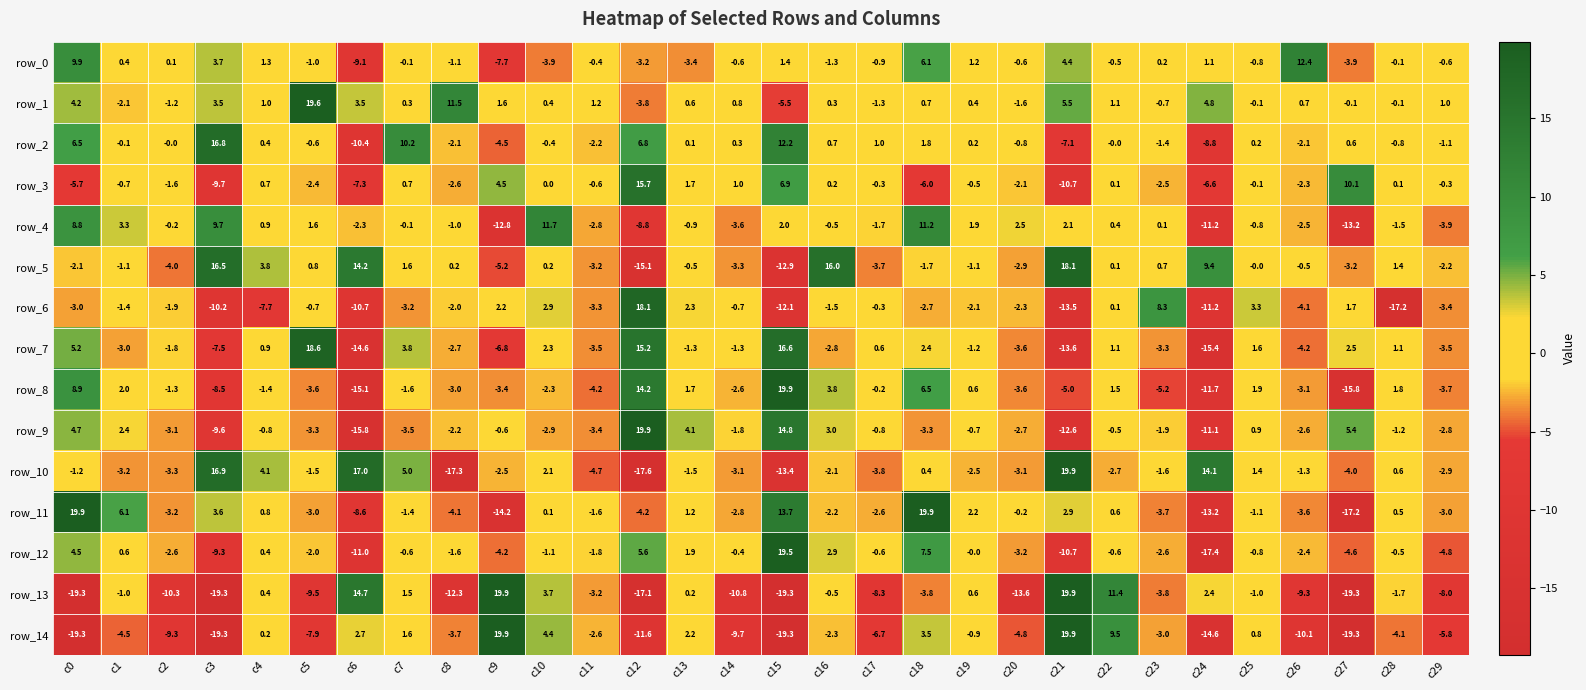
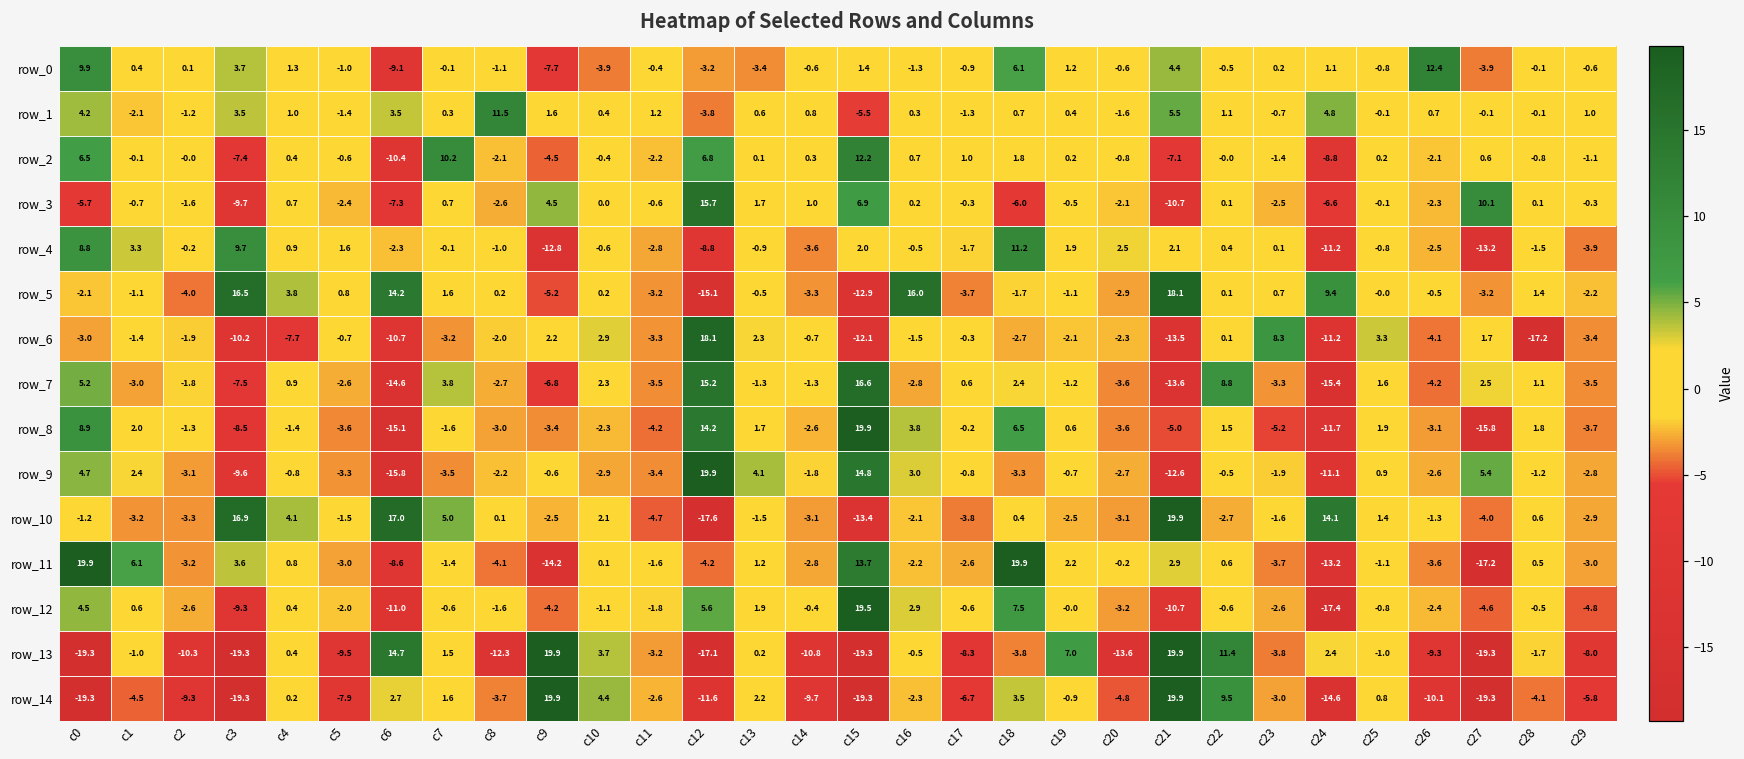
  {
    "row_1": {
      "c0": 4.2,
      "c1": -2.1,
      "c2": -1.2,
      "c3": 3.5,
      "c4": 1.0,
-     "c5": 19.6,
+     "c5": -1.4,
      "c6": 3.5,
      "c7": 0.3,
      "c8": 11.5,
      "c9": 1.6,
      "c10": 0.4,
      "c11": 1.2,
      "c12": -3.8,
      "c13": 0.6,
      "c14": 0.8,
      "c15": -5.5,
      "c16": 0.3,
      "c17": -1.3,
      "c18": 0.7,
      "c19": 0.4,
      "c20": -1.6,
      "c21": 5.5,
      "c22": 1.1,
      "c23": -0.7,
      "c24": 4.8,
      "c25": -0.1,
      "c26": 0.7,
      "c27": -0.1,
      "c28": -0.1,
      "c29": 1.0
    },
    "row_2": {
      "c0": 6.5,
      "c1": -0.1,
      "c2": -0.0,
-     "c3": 16.8,
+     "c3": -7.4,
      "c4": 0.4,
      "c5": -0.6,
      "c6": -10.4,
      "c7": 10.2,
      "c8": -2.1,
      "c9": -4.5,
      "c10": -0.4,
      "c11": -2.2,
      "c12": 6.8,
      "c13": 0.1,
      "c14": 0.3,
      "c15": 12.2,
      "c16": 0.7,
      "c17": 1.0,
      "c18": 1.8,
      "c19": 0.2,
      "c20": -0.8,
      "c21": -7.1,
      "c22": -0.0,
      "c23": -1.4,
      "c24": -8.8,
      "c25": 0.2,
      "c26": -2.1,
      "c27": 0.6,
      "c28": -0.8,
      "c29": -1.1
    },
    "row_4": {
      "c0": 8.8,
      "c1": 3.3,
      "c2": -0.2,
      "c3": 9.7,
      "c4": 0.9,
      "c5": 1.6,
      "c6": -2.3,
      "c7": -0.1,
      "c8": -1.0,
      "c9": -12.8,
-     "c10": 11.7,
+     "c10": -0.6,
      "c11": -2.8,
      "c12": -8.8,
      "c13": -0.9,
      "c14": -3.6,
      "c15": 2.0,
      "c16": -0.5,
      "c17": -1.7,
      "c18": 11.2,
      "c19": 1.9,
      "c20": 2.5,
      "c21": 2.1,
      "c22": 0.4,
      "c23": 0.1,
      "c24": -11.2,
      "c25": -0.8,
      "c26": -2.5,
      "c27": -13.2,
      "c28": -1.5,
      "c29": -3.9
    },
    "row_7": {
      "c0": 5.2,
      "c1": -3.0,
      "c2": -1.8,
      "c3": -7.5,
      "c4": 0.9,
-     "c5": 18.6,
+     "c5": -2.6,
      "c6": -14.6,
      "c7": 3.8,
      "c8": -2.7,
      "c9": -6.8,
      "c10": 2.3,
      "c11": -3.5,
      "c12": 15.2,
      "c13": -1.3,
      "c14": -1.3,
      "c15": 16.6,
      "c16": -2.8,
      "c17": 0.6,
      "c18": 2.4,
      "c19": -1.2,
      "c20": -3.6,
      "c21": -13.6,
-     "c22": 1.1,
+     "c22": 8.8,
      "c23": -3.3,
      "c24": -15.4,
      "c25": 1.6,
      "c26": -4.2,
      "c27": 2.5,
      "c28": 1.1,
      "c29": -3.5
    },
    "row_10": {
      "c0": -1.2,
      "c1": -3.2,
      "c2": -3.3,
      "c3": 16.9,
      "c4": 4.1,
      "c5": -1.5,
      "c6": 17.0,
      "c7": 5.0,
-     "c8": -17.3,
+     "c8": 0.1,
      "c9": -2.5,
      "c10": 2.1,
      "c11": -4.7,
      "c12": -17.6,
      "c13": -1.5,
      "c14": -3.1,
      "c15": -13.4,
      "c16": -2.1,
      "c17": -3.8,
      "c18": 0.4,
      "c19": -2.5,
      "c20": -3.1,
      "c21": 19.9,
      "c22": -2.7,
      "c23": -1.6,
      "c24": 14.1,
      "c25": 1.4,
      "c26": -1.3,
      "c27": -4.0,
      "c28": 0.6,
      "c29": -2.9
    },
    "row_13": {
      "c0": -19.3,
      "c1": -1.0,
      "c2": -10.3,
      "c3": -19.3,
      "c4": 0.4,
      "c5": -9.5,
      "c6": 14.7,
      "c7": 1.5,
      "c8": -12.3,
      "c9": 19.9,
      "c10": 3.7,
      "c11": -3.2,
      "c12": -17.1,
      "c13": 0.2,
      "c14": -10.8,
      "c15": -19.3,
      "c16": -0.5,
      "c17": -8.3,
      "c18": -3.8,
-     "c19": 0.6,
+     "c19": 7.0,
      "c20": -13.6,
      "c21": 19.9,
      "c22": 11.4,
      "c23": -3.8,
      "c24": 2.4,
      "c25": -1.0,
      "c26": -9.3,
      "c27": -19.3,
      "c28": -1.7,
      "c29": -8.0
    }
  }
